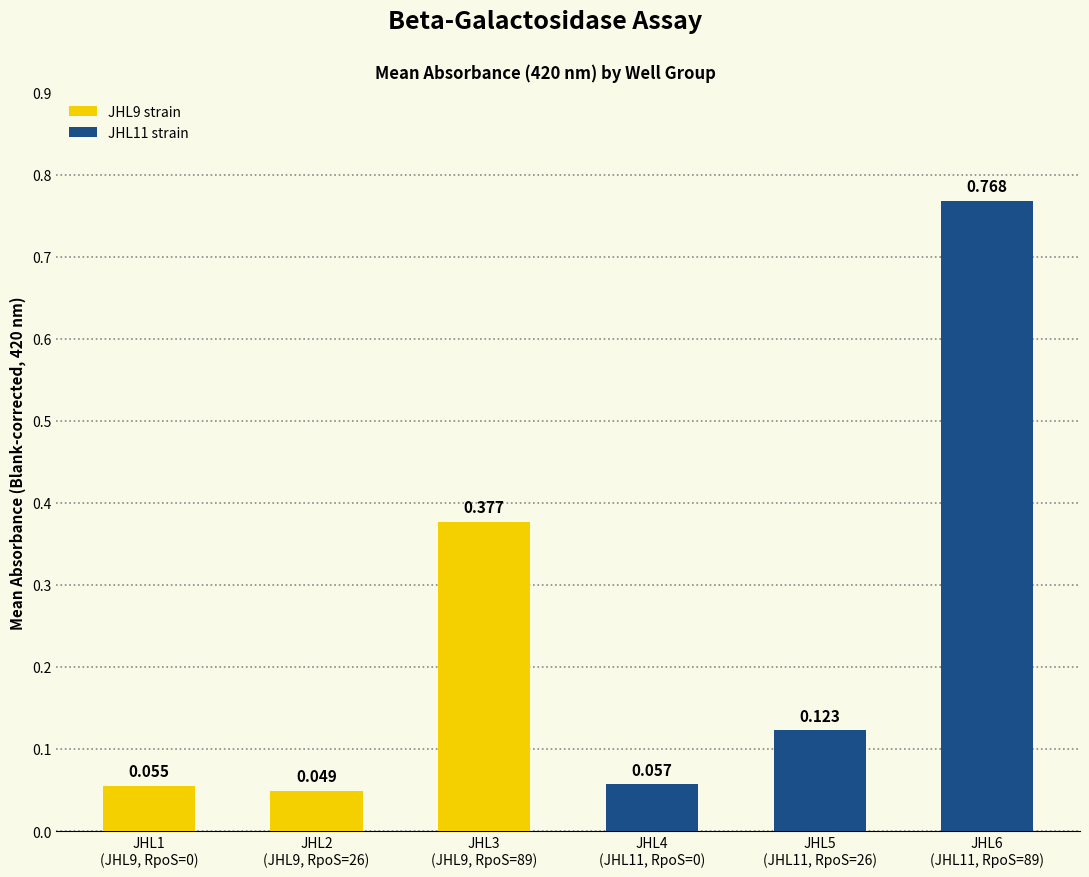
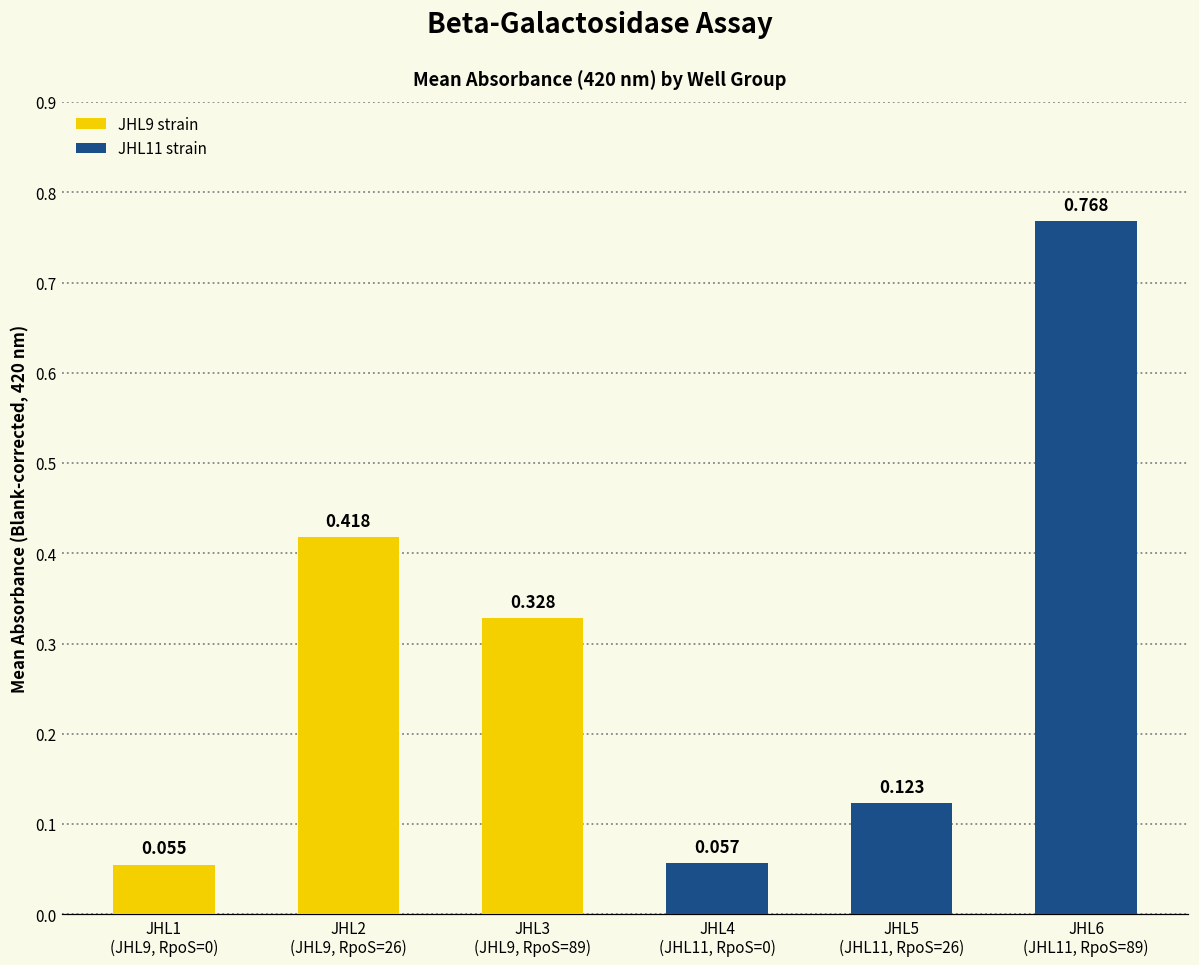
  {
    "JHL1 (JHL9, RpoS=0)": 0.055,
-   "JHL2 (JHL9, RpoS=26)": 0.049,
-   "JHL3 (JHL9, RpoS=89)": 0.377,
+   "JHL2 (JHL9, RpoS=26)": 0.418,
+   "JHL3 (JHL9, RpoS=89)": 0.328,
    "JHL4 (JHL11, RpoS=0)": 0.057,
    "JHL5 (JHL11, RpoS=26)": 0.123,
    "JHL6 (JHL11, RpoS=89)": 0.768
  }
